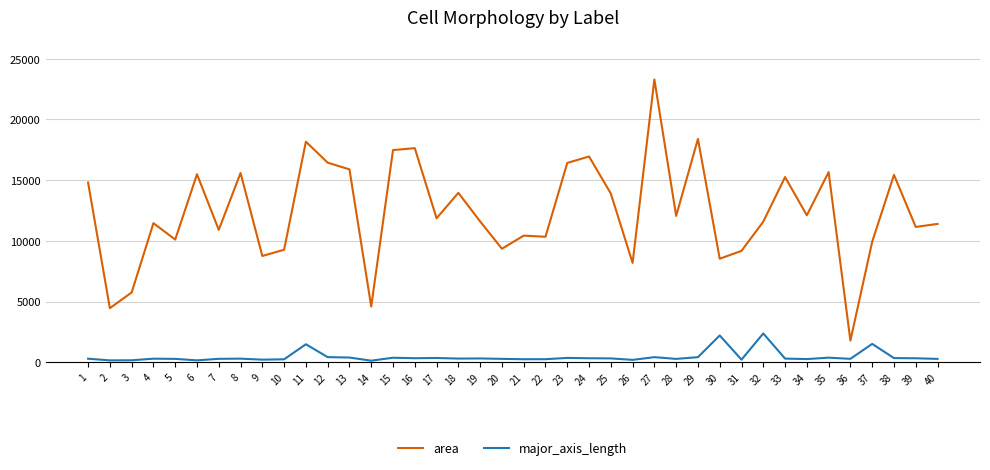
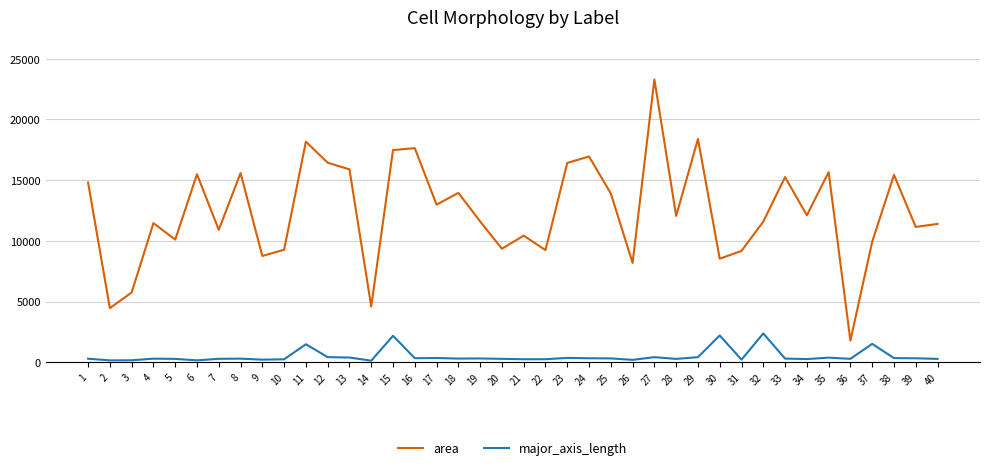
  {
    "area": {
      "1": 14800,
      "2": 4500,
      "3": 5700,
      "4": 11500,
      "5": 10100,
      "6": 15500,
      "7": 10900,
      "8": 15600,
      "9": 8800,
      "10": 9300,
      "11": 18200,
      "12": 16400,
      "13": 15900,
      "14": 4600,
      "15": 17500,
      "16": 17600,
-     "17": 11900,
+     "17": 13000,
      "18": 14000,
      "19": 11600,
      "20": 9300,
      "21": 10400,
-     "22": 10300,
+     "22": 9200,
      "23": 16400,
      "24": 17000,
      "25": 13900,
      "26": 8200,
      "27": 23300,
      "28": 12100,
      "29": 18400,
      "30": 8500,
      "31": 9200,
      "32": 11600,
      "33": 15300,
      "34": 12100,
      "35": 15700,
      "36": 1800,
      "37": 9900,
      "38": 15400,
      "39": 11100,
      "40": 11400
    },
    "major_axis_length": {
      "1": 300,
      "2": 200,
      "3": 200,
      "4": 300,
      "5": 300,
      "6": 200,
      "7": 300,
      "8": 300,
      "9": 200,
      "10": 200,
      "11": 1500,
      "12": 400,
      "13": 400,
      "14": 100,
-     "15": 400,
+     "15": 2200,
      "16": 300,
      "17": 300,
      "18": 300,
      "19": 300,
      "20": 300,
      "21": 200,
      "22": 200,
      "23": 400,
      "24": 300,
      "25": 300,
      "26": 200,
      "27": 400,
      "28": 300,
      "29": 400,
      "30": 2200,
      "31": 200,
      "32": 2400,
      "33": 300,
      "34": 300,
      "35": 400,
      "36": 300,
      "37": 1500,
      "38": 300,
      "39": 300,
      "40": 300
    }
  }
